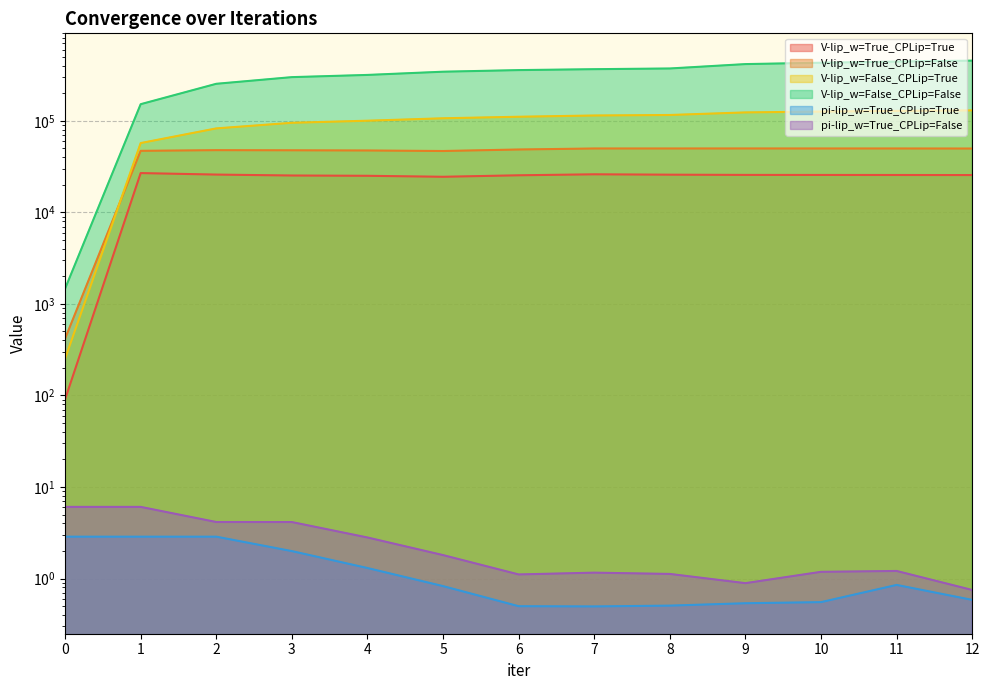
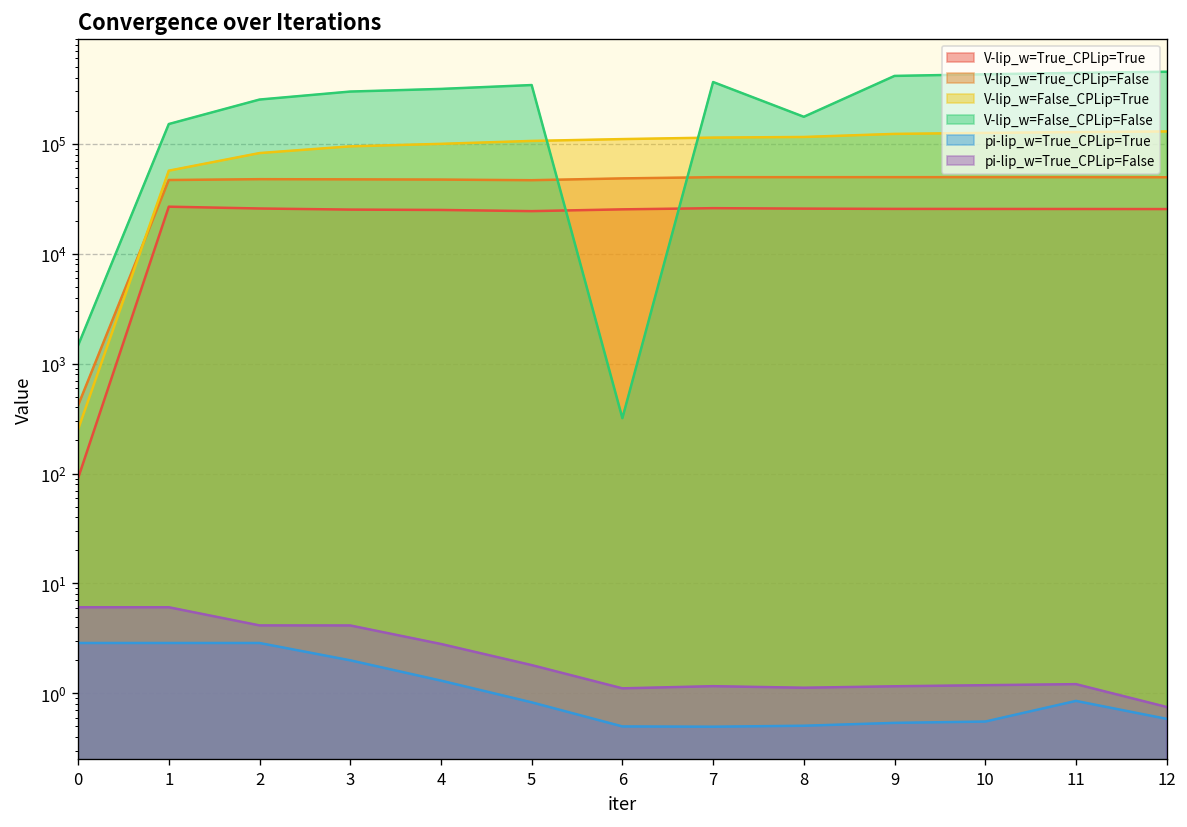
  {
    "V-lip_w=False_CPLip=False": {
      "0": 1500,
      "1": 150000,
      "2": 250000,
      "3": 300000,
      "4": 320000,
      "5": 340000,
-     "6": 360000,
+     "6": 320,
      "7": 370000,
-     "8": 370000,
+     "8": 180000,
      "9": 400000,
      "12": 500000
    },
    "pi-lip_w=True_CPLip=True": {
      "0": 2.9,
      "1": 2.9,
      "2": 2.9,
      "3": 2.0,
      "4": 1.3,
      "5": 0.8,
      "6": 0.5,
      "7": 0.5,
      "8": 0.5,
      "9": 0.5,
      "10": 0.6,
      "11": 0.9,
      "12": 0.6
    },
    "pi-lip_w=True_CPLip=False": {
      "0": 6,
      "1": 6,
      "2": 4,
      "3": 4,
      "4": 2.8,
      "5": 1.8,
      "6": 1.1,
      "7": 1.2,
      "8": 1.1,
-     "9": 0.9,
+     "9": 1.2,
      "10": 1.2,
      "11": 1.2,
      "12": 0.8
    }
  }
